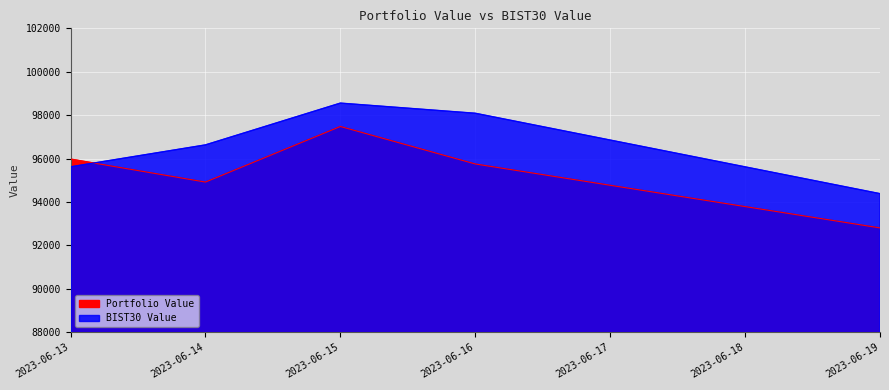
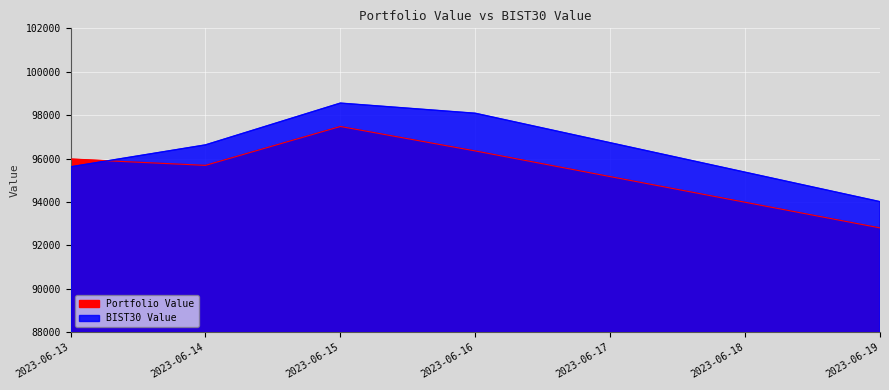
  {
    "Portfolio Value": {
      "2023-06-13": 96000,
-     "2023-06-14": 94900,
+     "2023-06-14": 95700,
      "2023-06-15": 97500,
-     "2023-06-16": 95800,
+     "2023-06-16": 96400,
      "2023-06-19": 92800
    },
    "BIST30 Value": {
      "2023-06-13": 95600,
      "2023-06-14": 96600,
      "2023-06-15": 98600,
      "2023-06-16": 98100,
-     "2023-06-19": 94400
+     "2023-06-19": 94000
    }
  }
